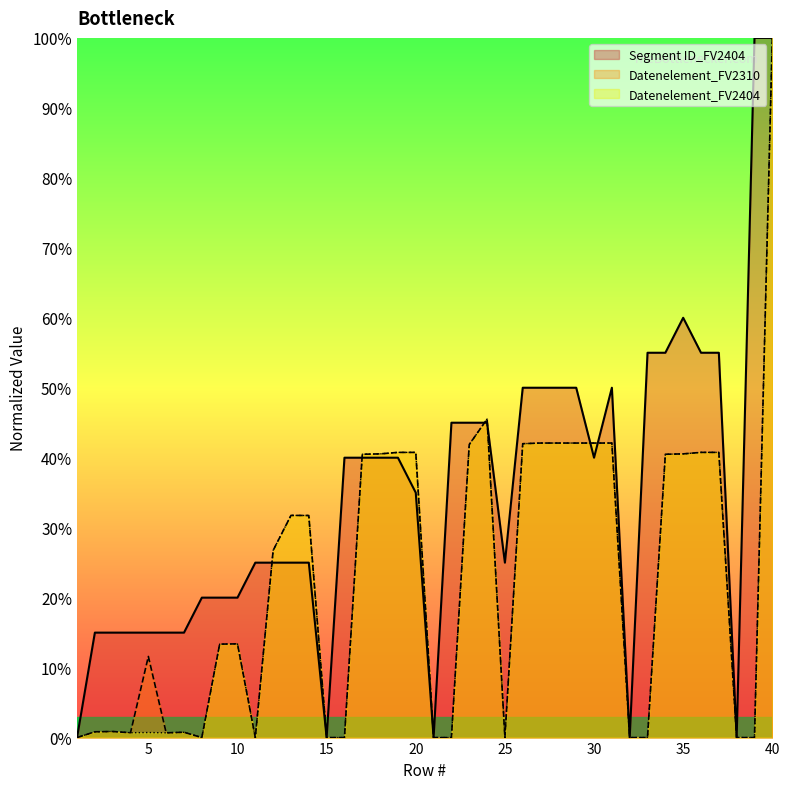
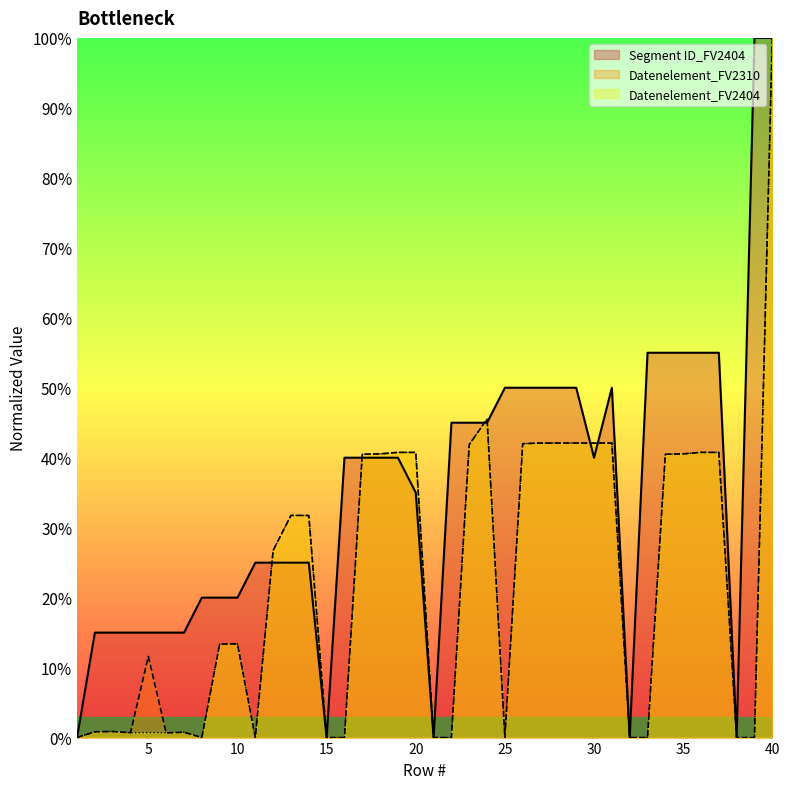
  {
    "Segment ID_FV2404": {
      "5": "15%",
      "10": "20%",
      "20": "35%",
-     "25": "25%",
+     "25": "50%",
      "30": "40%",
-     "35": "60%"
+     "35": "55%"
    }
  }
